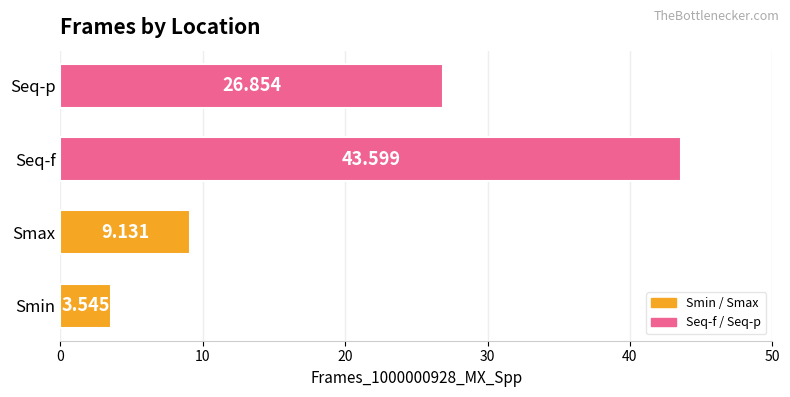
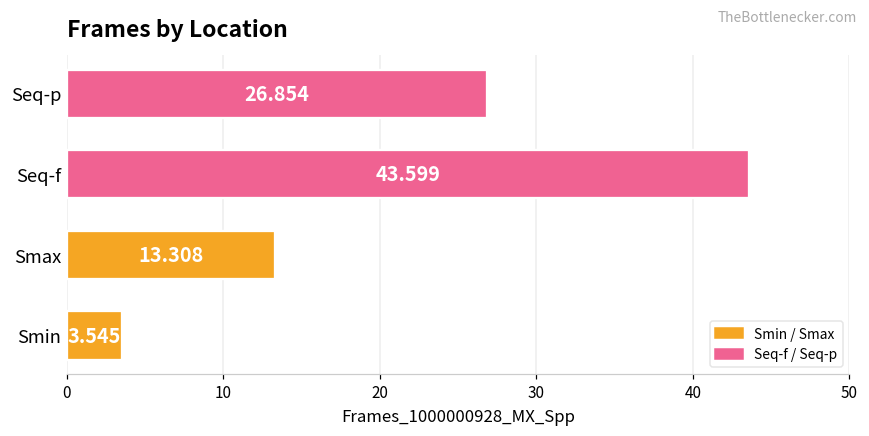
  {
    "Seq-p": 26.854,
    "Seq-f": 43.599,
-   "Smax": 9.131,
+   "Smax": 13.308,
    "Smin": 3.545
  }
